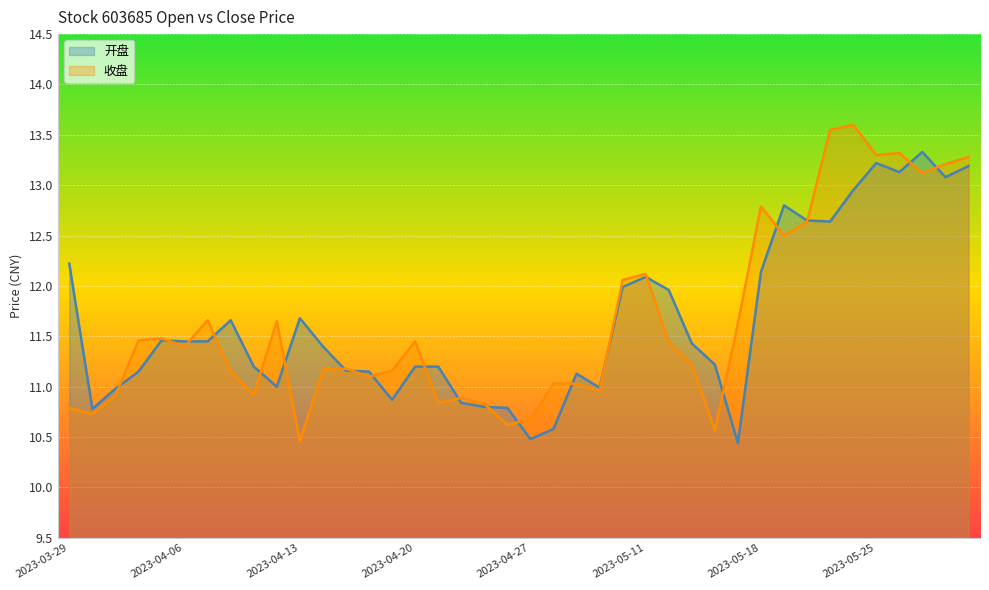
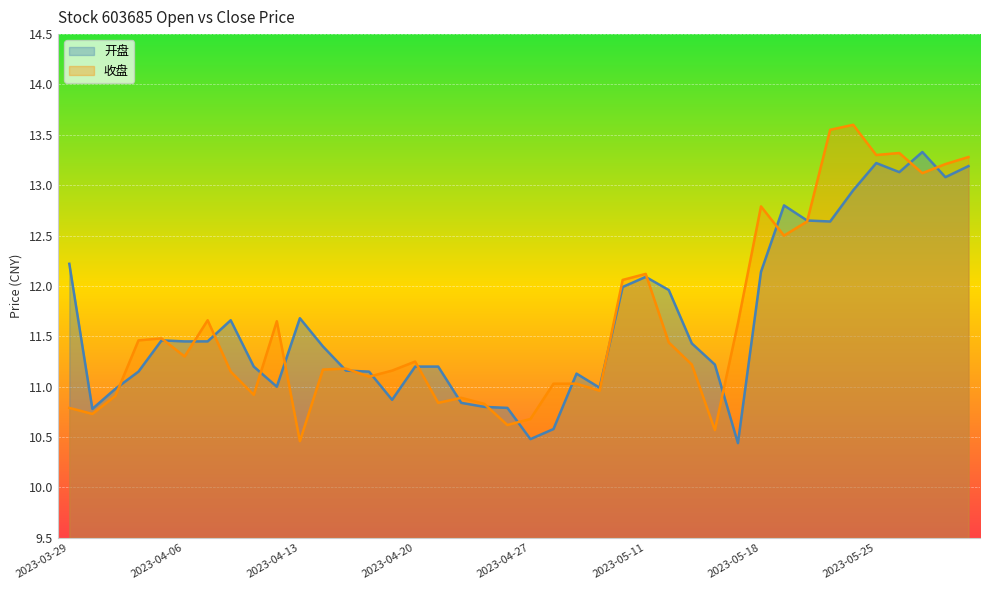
  {
    "开盘": {
      "2023-03-29": 12.22,
      "2023-04-06": 11.45,
      "2023-04-13": 11.68,
      "2023-04-20": 11.20,
      "2023-04-27": 10.48,
      "2023-05-11": 12.09,
      "2023-05-18": 12.14,
      "2023-05-25": 13.22
    },
    "收盘": {
      "2023-03-29": 10.79,
-     "2023-04-06": 11.4,
+     "2023-04-06": 11.3,
      "2023-04-13": 10.46,
-     "2023-04-20": 11.45,
+     "2023-04-20": 11.25,
      "2023-04-27": 10.68,
      "2023-05-11": 12.12,
      "2023-05-18": 12.79,
      "2023-05-25": 13.30
    }
  }
